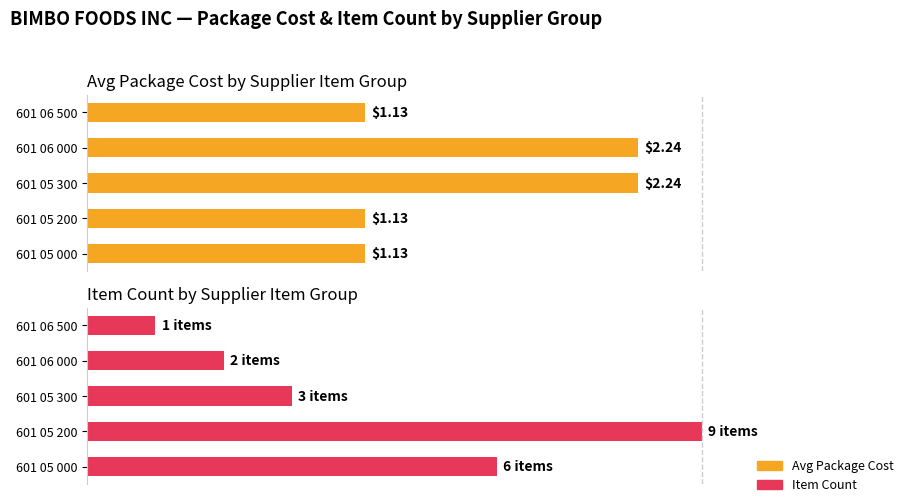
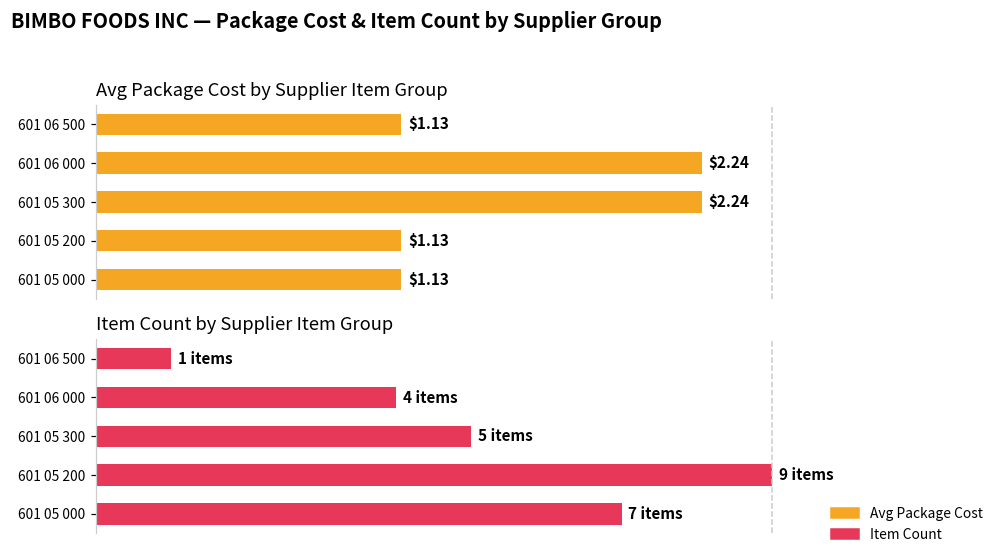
  {
    "Item Count by Supplier Item Group": {
-     "601 06 000": 2,
-     "601 05 300": 3,
-     "601 05 000": 6
+     "601 06 000": 4,
+     "601 05 300": 5,
+     "601 05 000": 7
    }
  }
